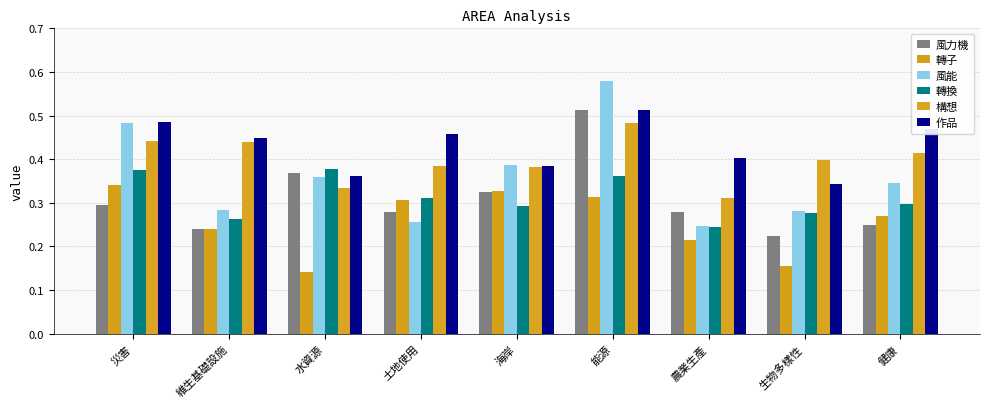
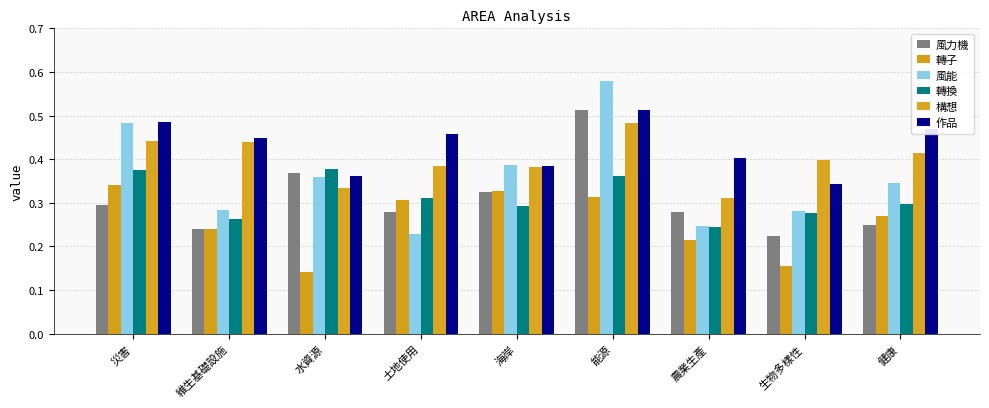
  {
    "風力機": {
      "災害": 0.30,
      "維生基礎設施": 0.24,
      "水資源": 0.37,
      "土地使用": 0.28,
      "海岸": 0.32,
      "能源": 0.51,
      "農業生產": 0.28,
      "生物多樣性": 0.22,
      "健康": 0.25
    },
    "風能": {
      "災害": 0.48,
      "維生基礎設施": 0.28,
      "水資源": 0.36,
-     "土地使用": 0.26,
+     "土地使用": 0.23,
      "海岸": 0.39,
      "能源": 0.58,
      "農業生產": 0.25,
      "生物多樣性": 0.28,
      "健康": 0.35
    },
    "轉換": {
      "災害": 0.37,
      "維生基礎設施": 0.26,
      "水資源": 0.38,
      "土地使用": 0.31,
      "海岸": 0.29,
      "能源": 0.36,
      "農業生產": 0.24,
      "生物多樣性": 0.28,
      "健康": 0.30
    },
    "作品": {
      "災害": 0.49,
      "維生基礎設施": 0.45,
      "水資源": 0.36,
      "土地使用": 0.46,
      "海岸": 0.38,
      "能源": 0.51,
      "農業生產": 0.40,
      "生物多樣性": 0.34
    }
  }
